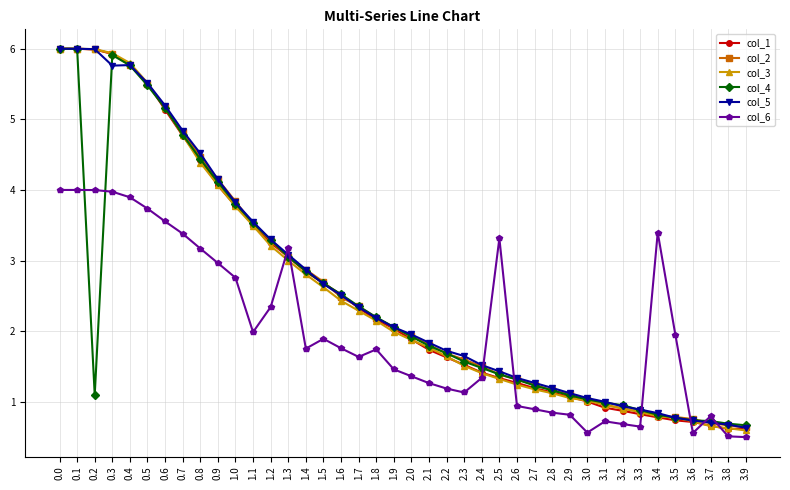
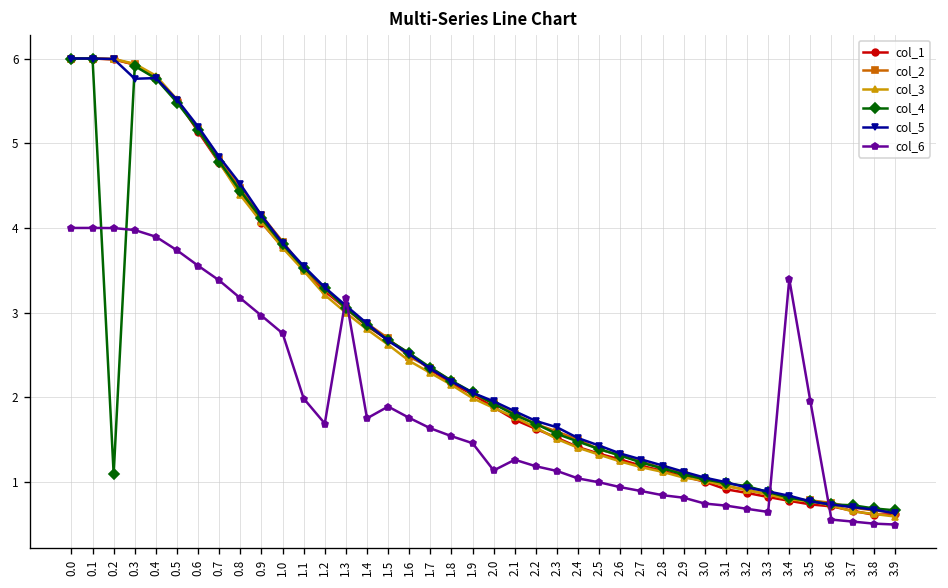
  {
    "col_1": {
      "3.1": 0.9
    },
    "col_4": {
      "0.2": 1.1,
      "0.9": 4.1
    },
    "col_5": {
      "0.3": 5.8,
      "0.8": 4.5,
      "2.3": 1.6,
      "2.5": 1.4
    },
    "col_6": {
      "0.0": 4.0,
      "0.1": 4.0,
      "0.2": 4.0,
      "0.3": 4.0,
      "0.4": 3.9,
      "0.5": 3.7,
      "0.6": 3.6,
      "0.7": 3.4,
      "0.8": 3.2,
      "0.9": 3.0,
      "1.0": 2.8,
      "1.1": 2.0,
-     "1.2": 2.3,
+     "1.2": 1.7,
      "1.3": 3.2,
      "1.4": 1.8,
      "1.5": 1.9,
      "1.6": 1.8,
      "1.7": 1.6,
-     "1.8": 1.7,
+     "1.8": 1.5,
      "1.9": 1.5,
-     "2.0": 1.4,
+     "2.0": 1.1,
      "2.1": 1.3,
      "2.2": 1.2,
      "2.3": 1.1,
-     "2.4": 1.3,
-     "2.5": 3.3,
+     "2.4": 1.0,
+     "2.5": 1.0,
      "2.6": 0.9,
      "2.7": 0.9,
      "2.8": 0.8,
      "2.9": 0.8,
-     "3.0": 0.6,
+     "3.0": 0.7,
      "3.1": 0.7,
      "3.2": 0.7,
      "3.3": 0.6,
      "3.4": 3.4,
      "3.5": 2.0,
      "3.6": 0.6,
-     "3.7": 0.8,
+     "3.7": 0.5,
      "3.8": 0.5,
      "3.9": 0.5
    }
  }
